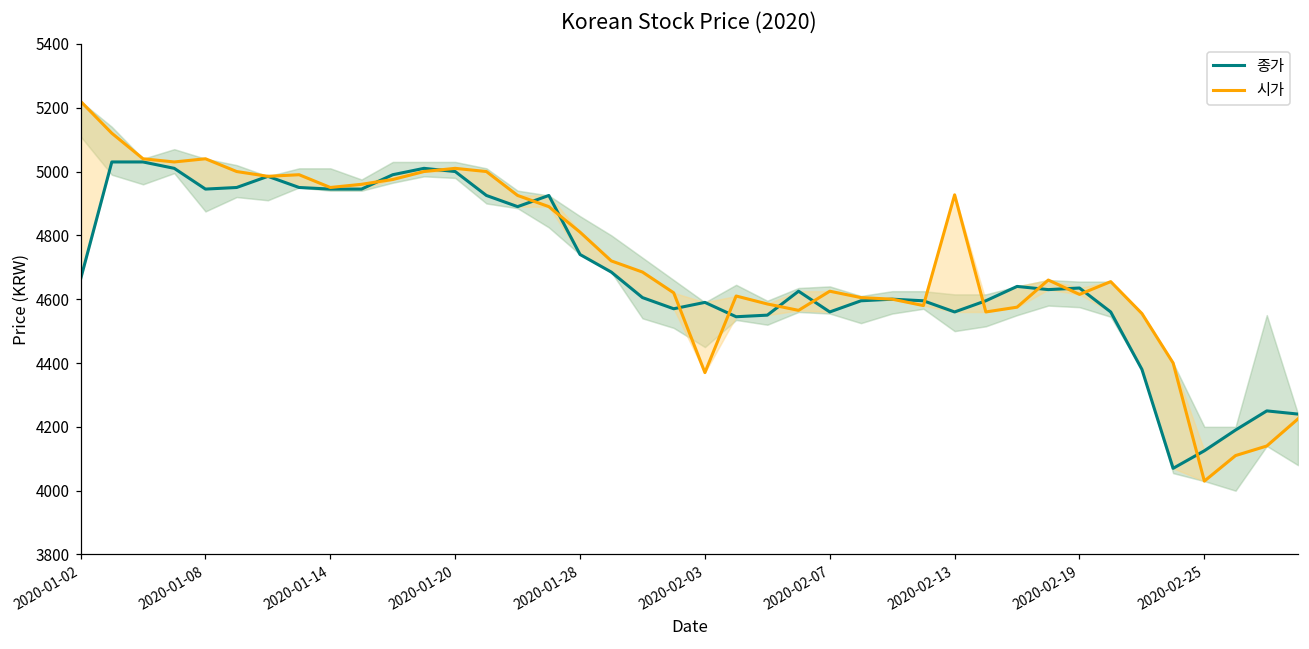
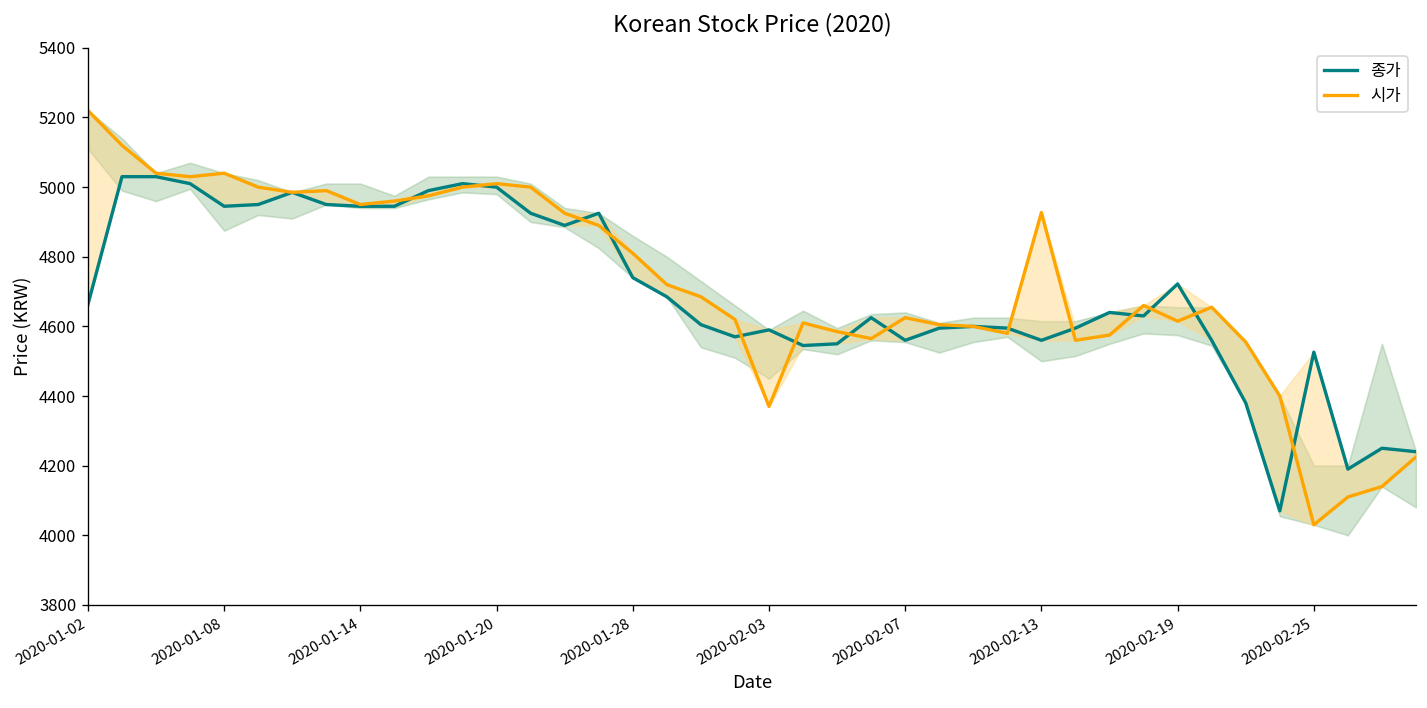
  {
    "종가": {
      "2020-01-02": 4660,
      "2020-01-08": 4950,
      "2020-01-20": 5000,
      "2020-01-28": 4740,
      "2020-02-07": 4560,
      "2020-02-13": 4560,
-     "2020-02-19": 4640,
-     "2020-02-25": 4130
+     "2020-02-19": 4720,
+     "2020-02-25": 4530
    },
    "시가": {
      "2020-02-03": 4370,
      "2020-02-19": 4620,
      "2020-02-25": 4030
    }
  }
